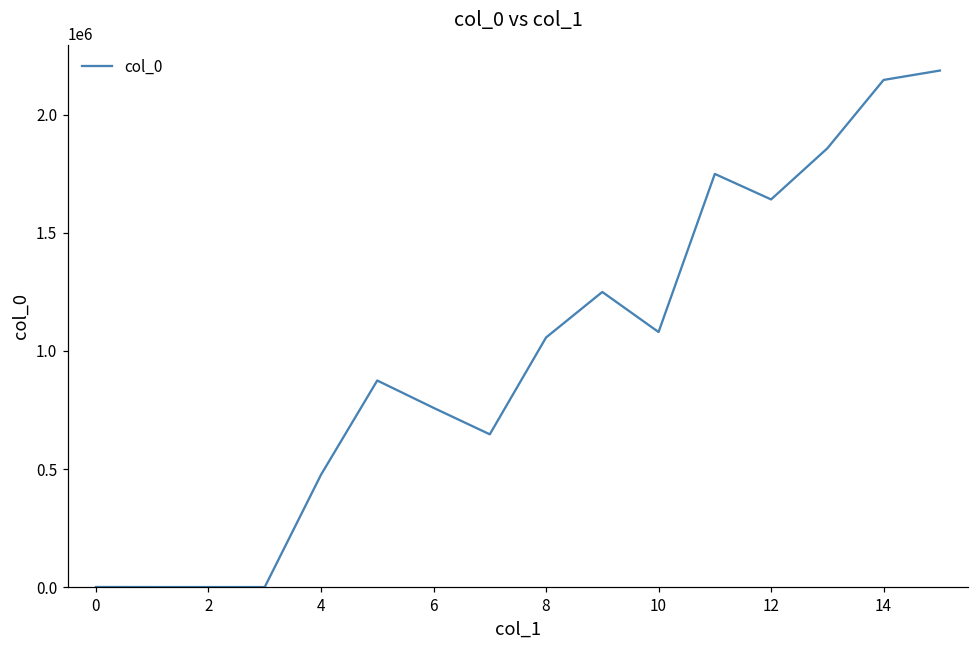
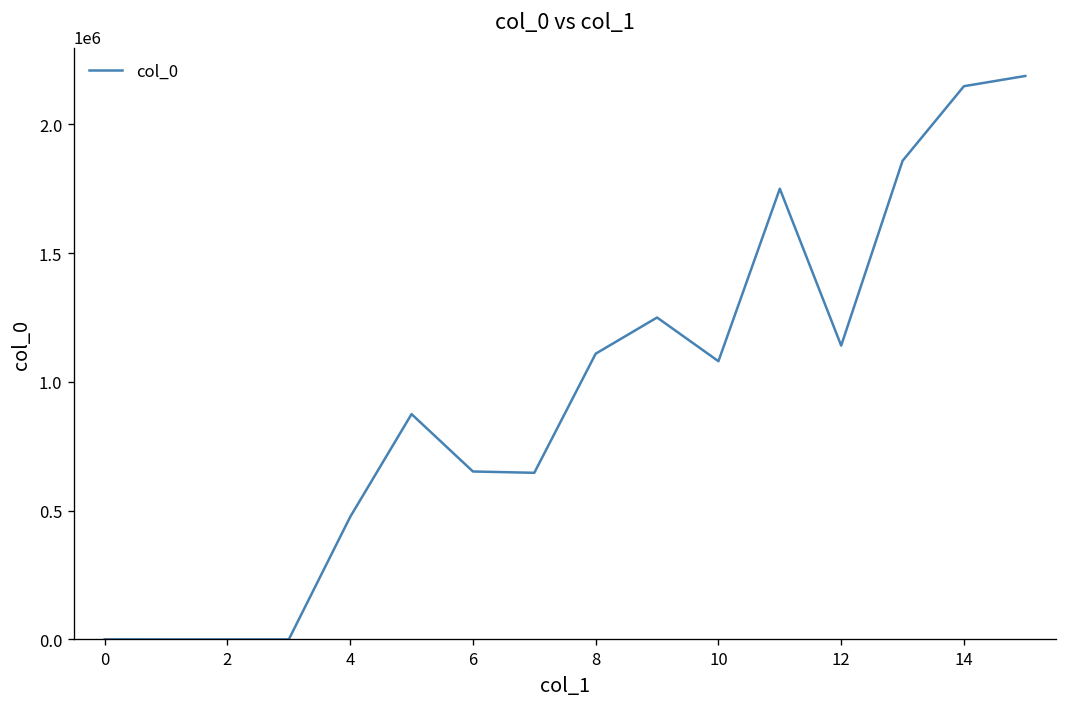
  {
    "0": 0,
    "2": 0,
    "4": 480000,
-   "6": 760000,
-   "8": 1060000,
+   "6": 650000,
+   "8": 1110000,
    "10": 1080000,
-   "12": 1640000,
+   "12": 1140000,
    "14": 2150000
  }
